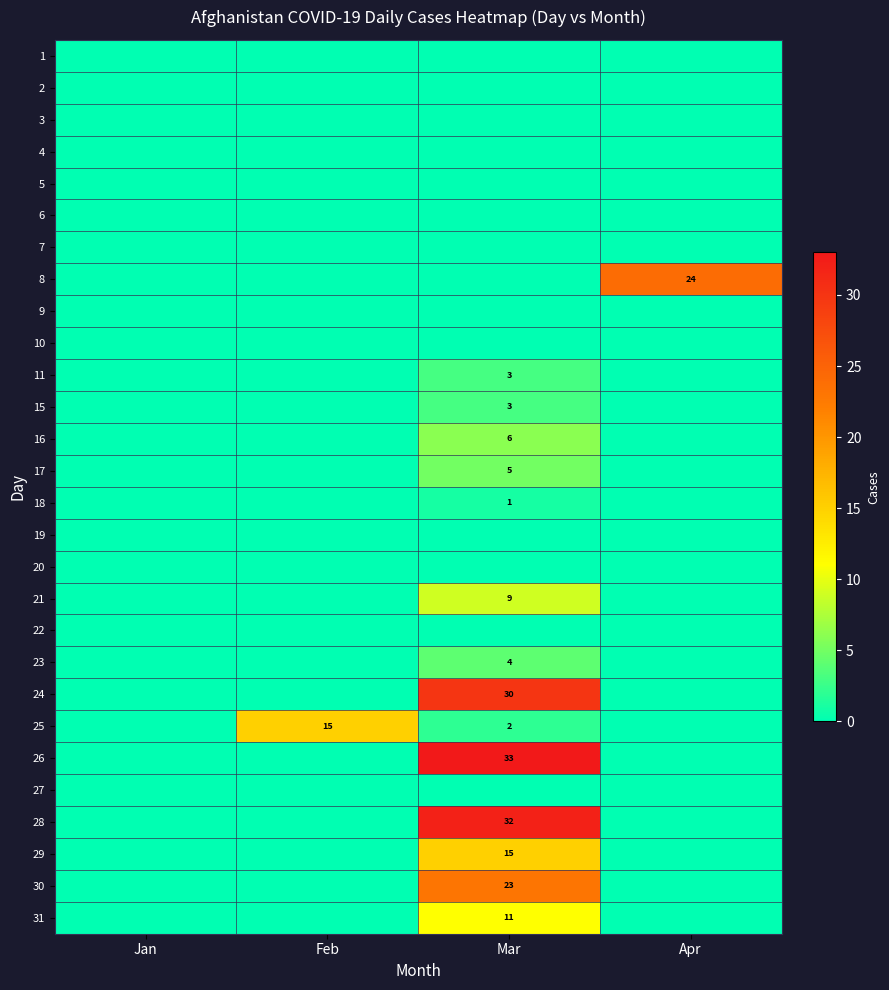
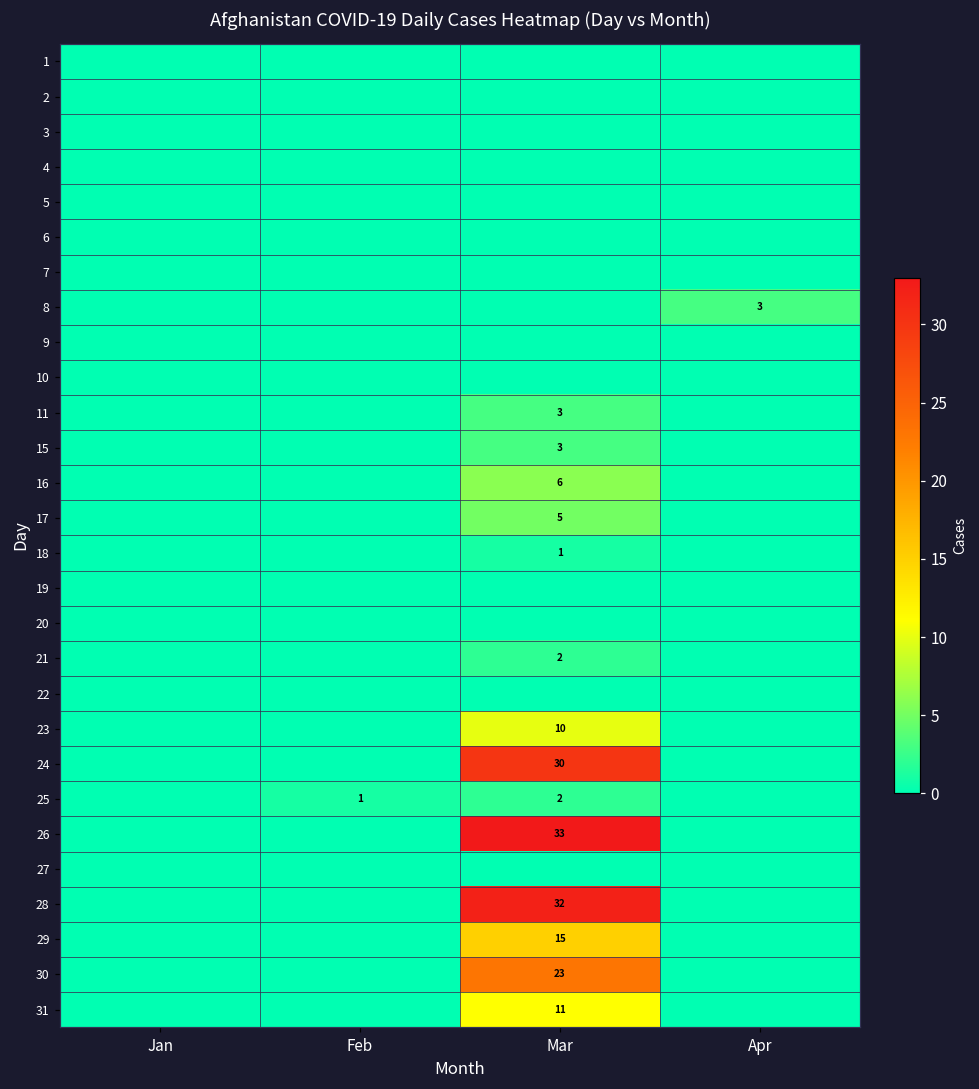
  {
    "8": {
-     "Apr": 24
+     "Apr": 3
    },
    "11": {
      "Mar": 3
    },
    "15": {
      "Mar": 3
    },
    "16": {
      "Mar": 6
    },
    "17": {
      "Mar": 5
    },
    "18": {
      "Mar": 1
    },
    "21": {
-     "Mar": 9
+     "Mar": 2
    },
    "23": {
-     "Mar": 4
+     "Mar": 10
    },
    "24": {
      "Mar": 30
    },
    "25": {
-     "Feb": 15,
+     "Feb": 1,
      "Mar": 2
    },
    "26": {
      "Mar": 33
    },
    "28": {
      "Mar": 32
    },
    "29": {
      "Mar": 15
    },
    "30": {
      "Mar": 23
    },
    "31": {
      "Mar": 11
    }
  }
